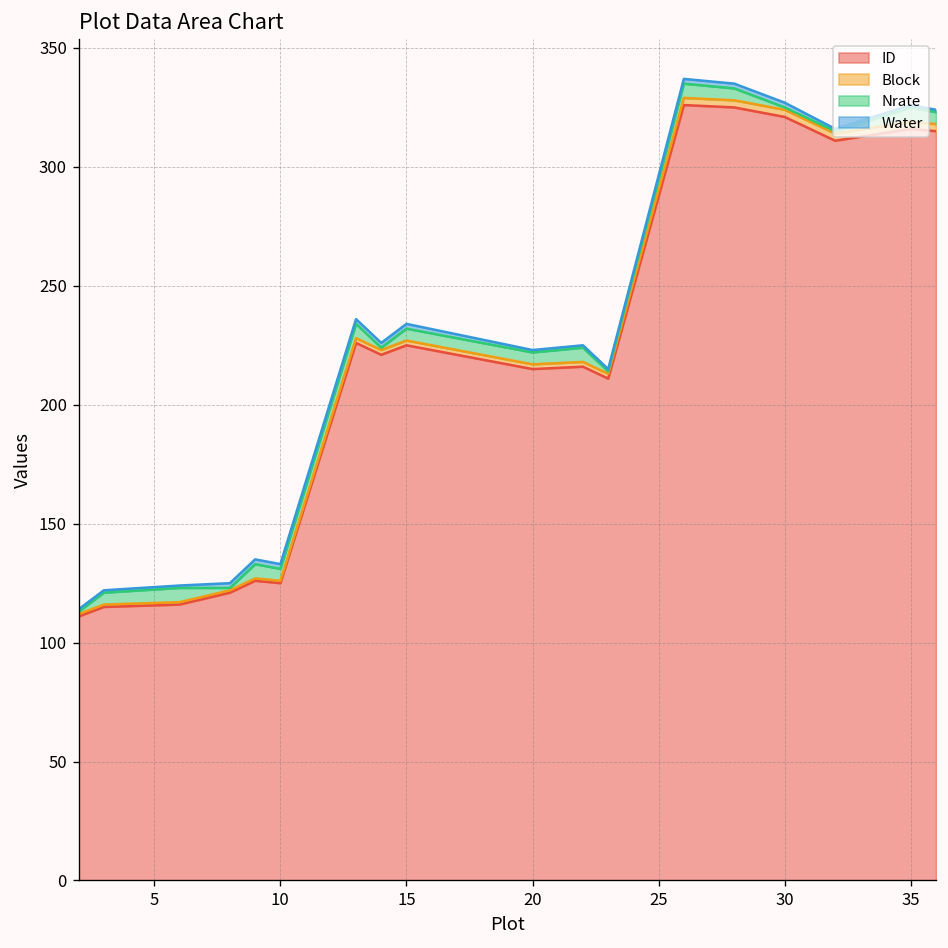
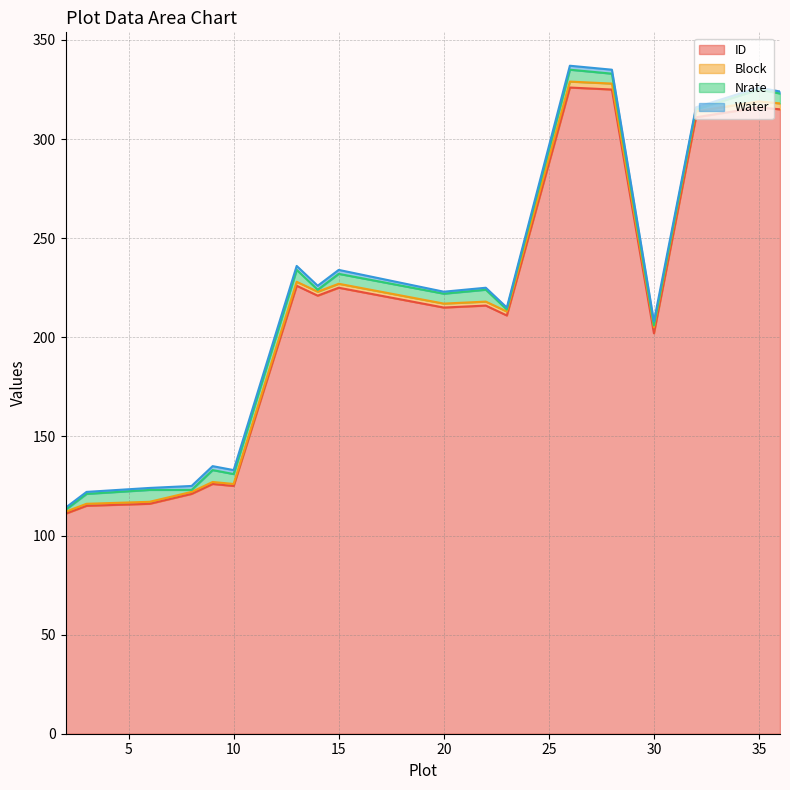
  {
    "ID": {
      "15": 225,
      "20": 215,
-     "30": 321
+     "30": 202
    },
    "Block": {
      "15": 2,
      "20": 2
    },
    "Nrate": {
      "10": 5,
      "15": 5
    },
    "Water": {
      "10": 2,
      "15": 2,
      "30": 2
    }
  }
